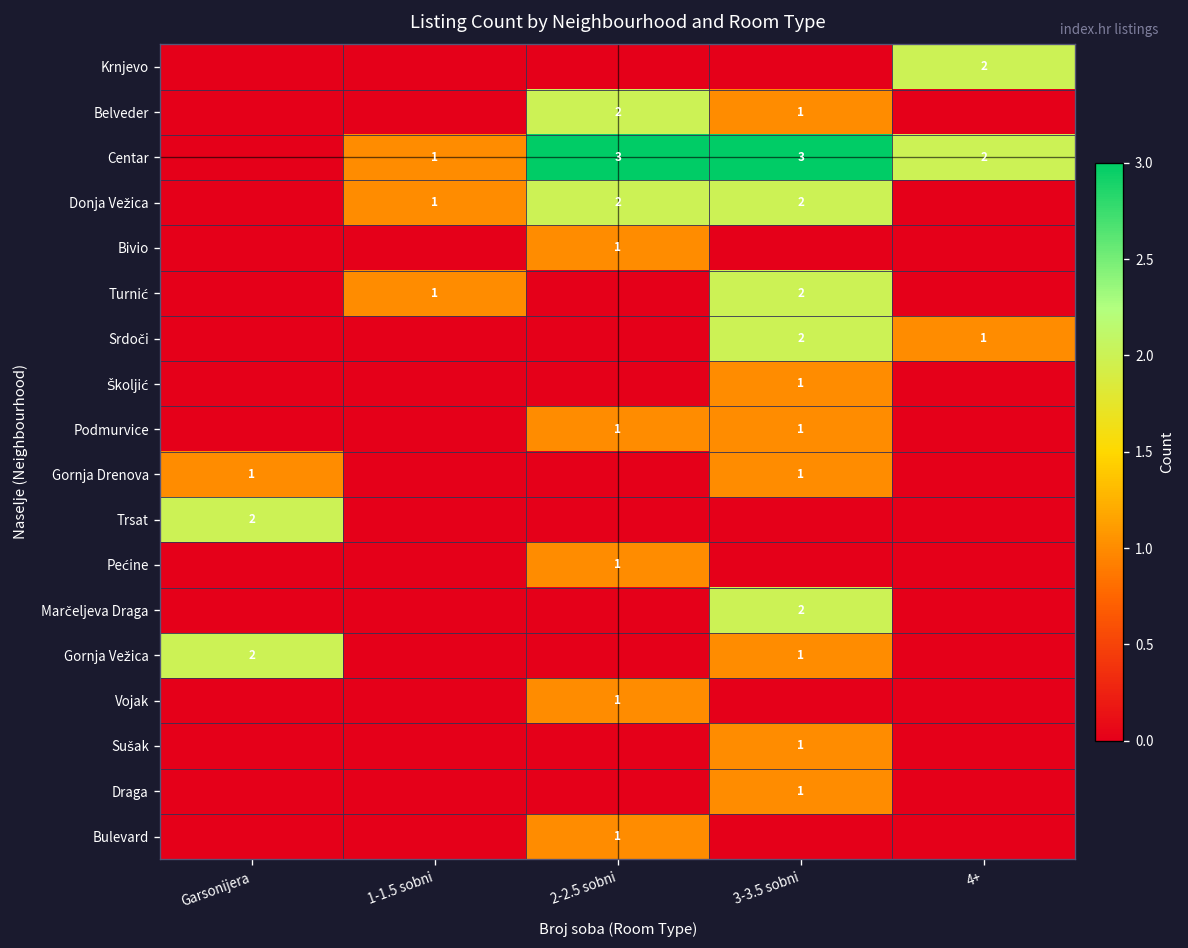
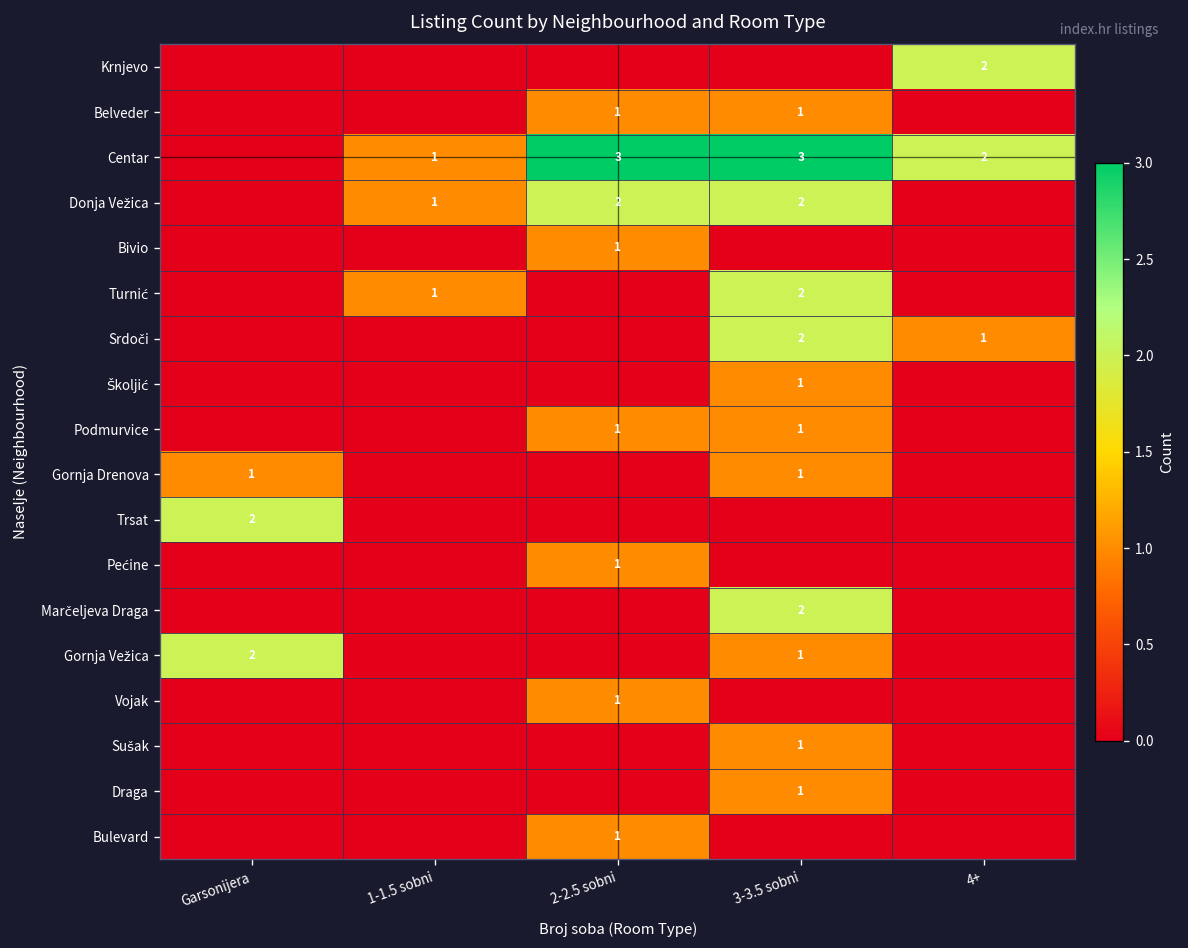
  {
    "Krnjevo": {
      "4+": 2
    },
    "Belveder": {
-     "2-2.5 sobni": 2,
+     "2-2.5 sobni": 1,
      "3-3.5 sobni": 1
    },
    "Centar": {
      "1-1.5 sobni": 1,
      "2-2.5 sobni": 3,
      "3-3.5 sobni": 3,
      "4+": 2
    },
    "Donja Vežica": {
      "1-1.5 sobni": 1,
      "2-2.5 sobni": 2,
      "3-3.5 sobni": 2
    },
    "Bivio": {
      "2-2.5 sobni": 1
    },
    "Turnić": {
      "1-1.5 sobni": 1,
      "3-3.5 sobni": 2
    },
    "Srdoči": {
      "3-3.5 sobni": 2,
      "4+": 1
    },
    "Školjić": {
      "3-3.5 sobni": 1
    },
    "Podmurvice": {
      "2-2.5 sobni": 1,
      "3-3.5 sobni": 1
    },
    "Gornja Drenova": {
      "Garsonijera": 1,
      "3-3.5 sobni": 1
    },
    "Trsat": {
      "Garsonijera": 2
    },
    "Pećine": {
      "2-2.5 sobni": 1
    },
    "Marčeljeva Draga": {
      "3-3.5 sobni": 2
    },
    "Gornja Vežica": {
      "Garsonijera": 2,
      "3-3.5 sobni": 1
    },
    "Vojak": {
      "2-2.5 sobni": 1
    },
    "Sušak": {
      "3-3.5 sobni": 1
    },
    "Draga": {
      "3-3.5 sobni": 1
    },
    "Bulevard": {
      "2-2.5 sobni": 1
    }
  }
